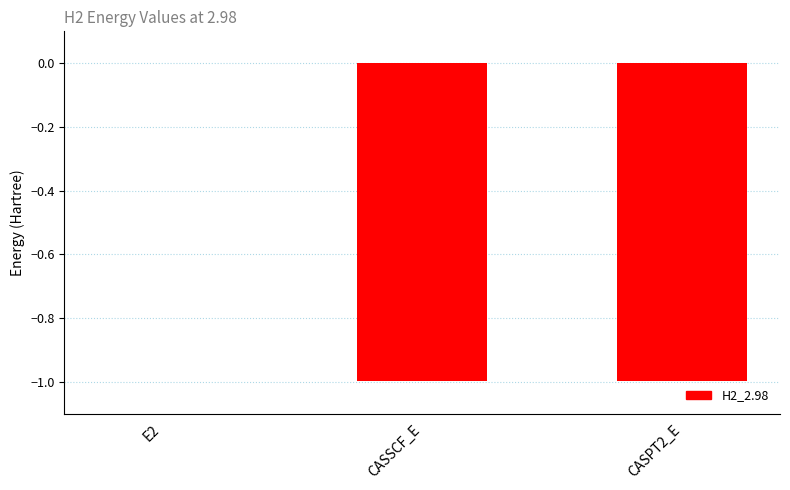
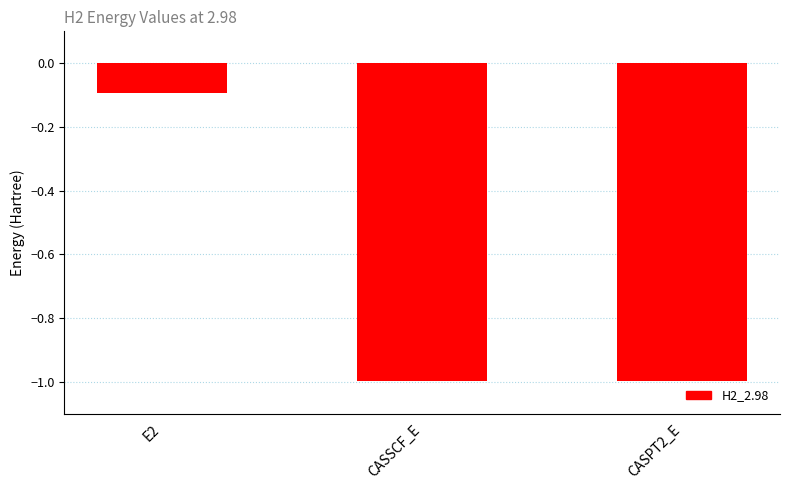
  {
-   "E2": 0.00,
+   "E2": -0.09,
    "CASSCF_E": -1.00,
    "CASPT2_E": -1.00
  }
